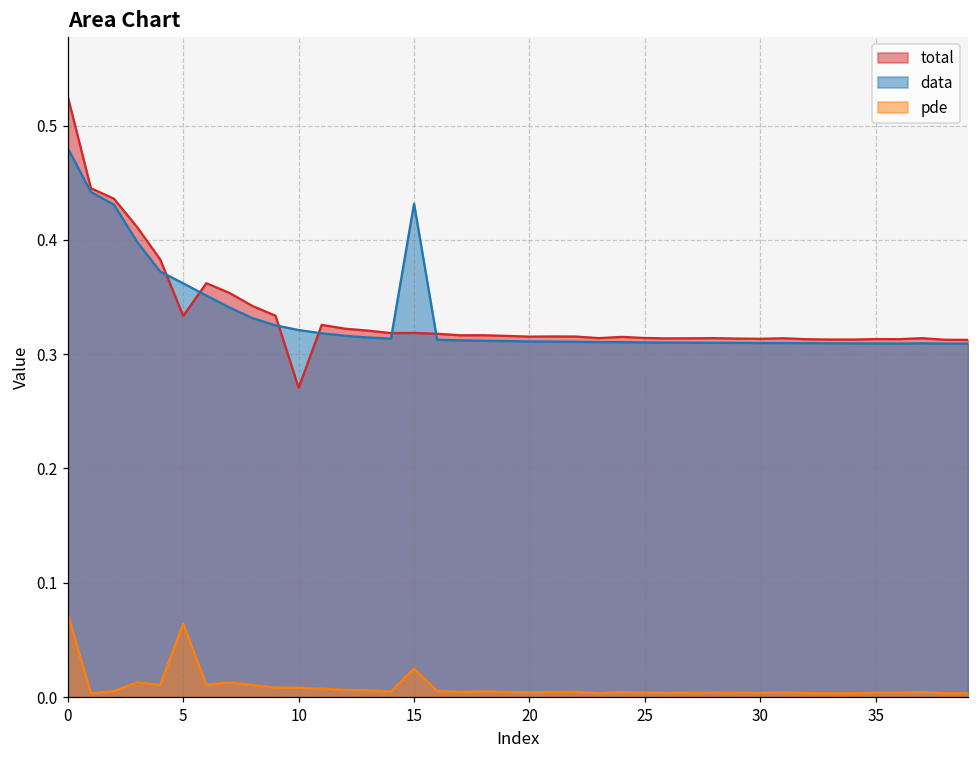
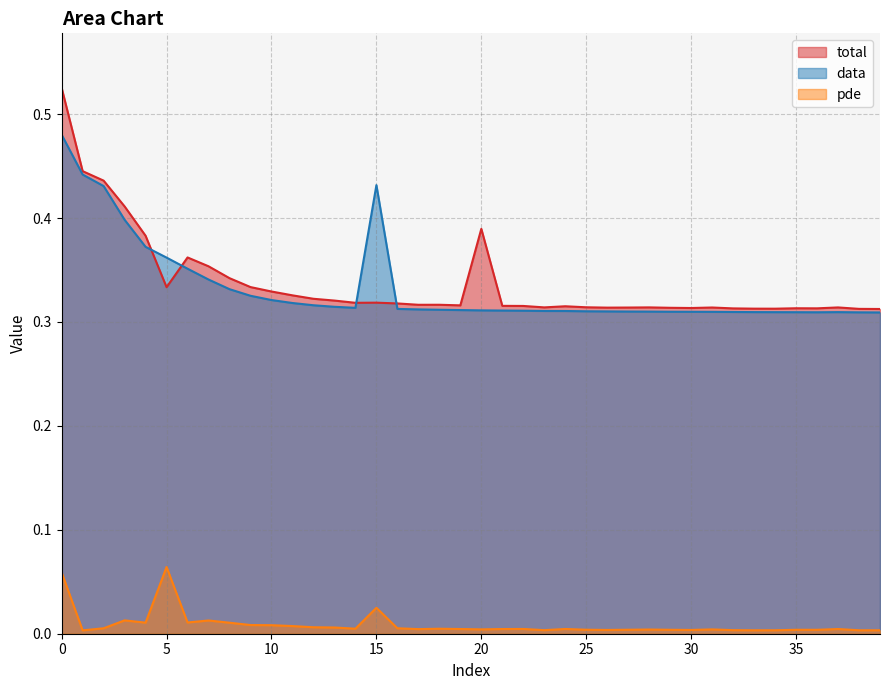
  {
    "total": {
      "0": 0.525,
      "5": 0.333,
-     "10": 0.271,
+     "10": 0.329,
      "15": 0.319,
-     "20": 0.315,
+     "20": 0.390,
      "25": 0.314,
      "30": 0.313,
      "35": 0.313
    },
    "data": {
      "0": 0.480,
      "5": 0.362,
      "10": 0.321,
      "15": 0.432,
      "20": 0.311,
      "25": 0.310,
      "30": 0.310,
      "35": 0.309
    },
    "pde": {
-     "0": 0.073,
+     "0": 0.059,
      "5": 0.064,
      "10": 0.008,
      "15": 0.025,
      "20": 0.004,
      "25": 0.004,
      "30": 0.004,
      "35": 0.004
    }
  }
